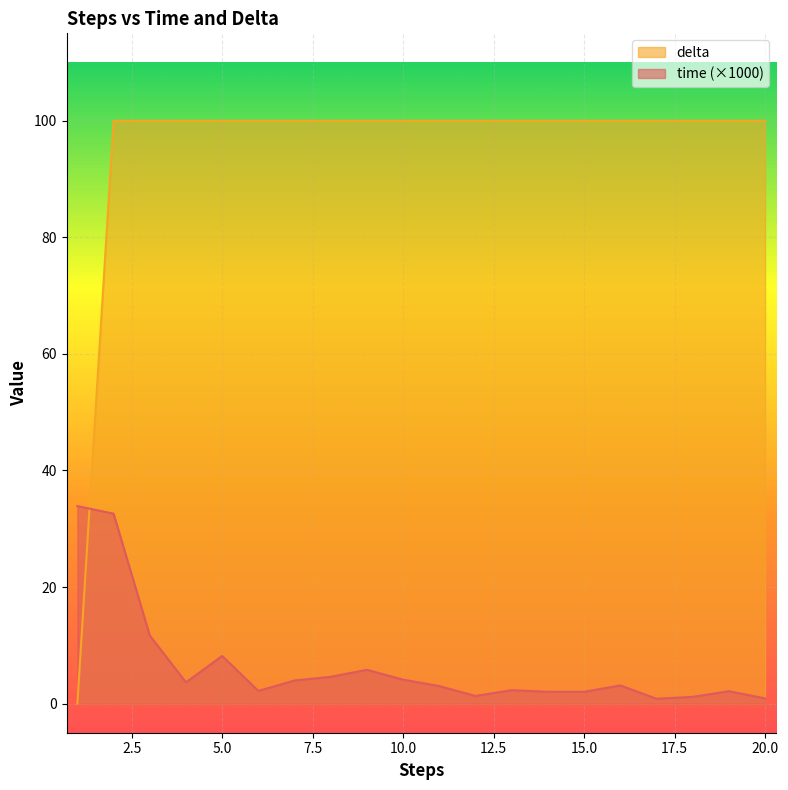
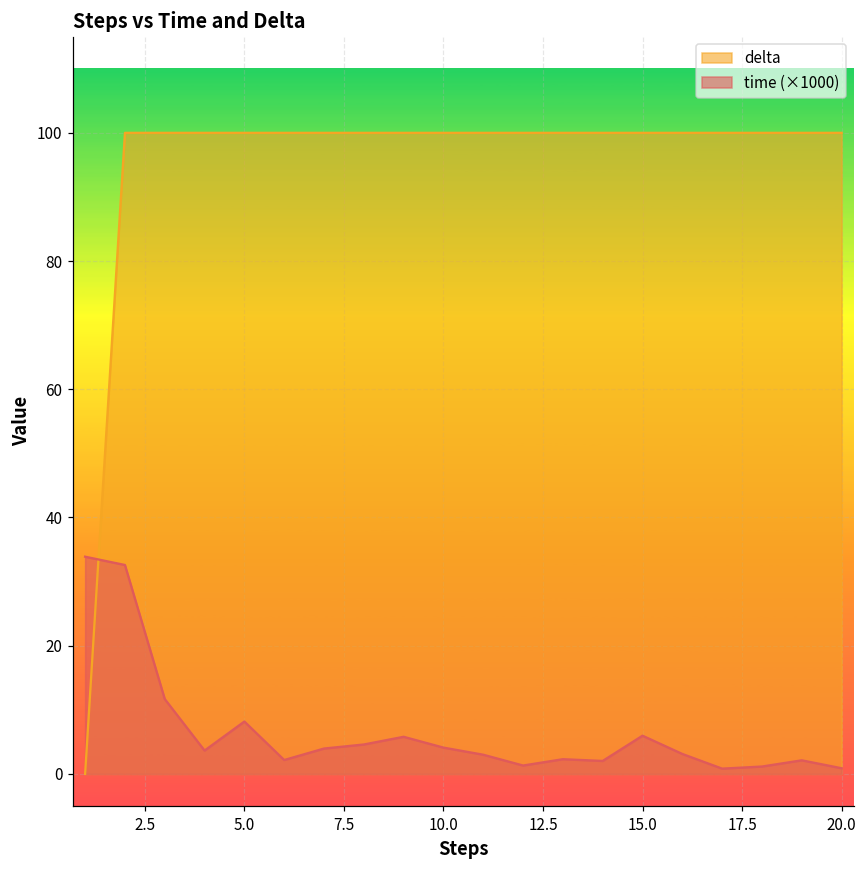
  {
    "delta": {
      "5.0": 100,
      "10.0": 100,
      "15.0": 100,
      "20.0": 100
    },
    "time (×1000)": {
      "5.0": 8,
      "10.0": 4,
-     "15.0": 2,
+     "15.0": 6,
      "20.0": 1
    }
  }
